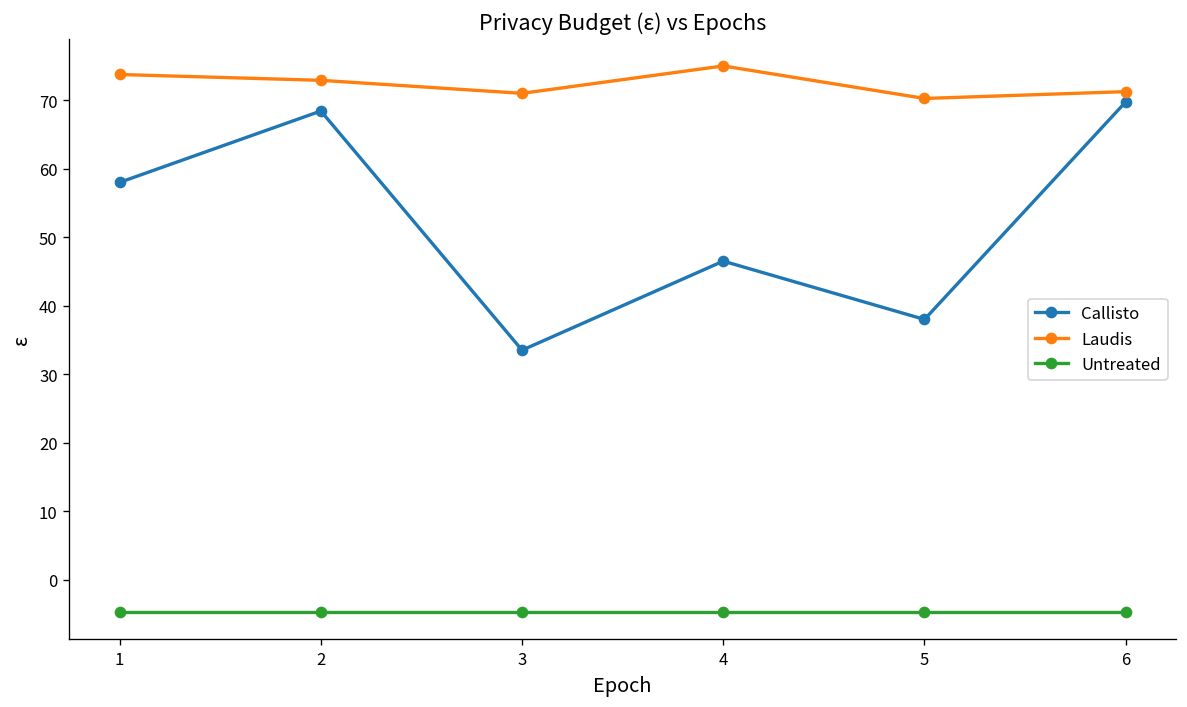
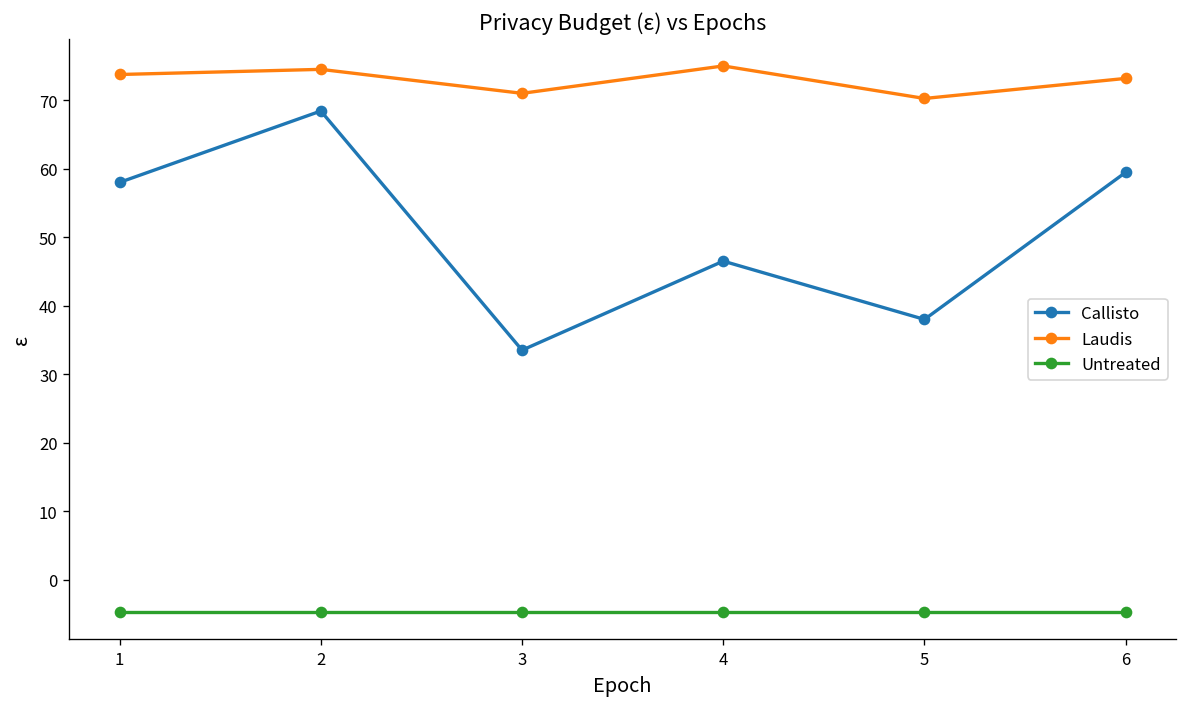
  {
    "Callisto": {
      "1": 58,
      "2": 68,
      "3": 34,
      "4": 47,
      "5": 38,
-     "6": 70
+     "6": 59
    },
    "Laudis": {
      "1": 74,
-     "2": 73,
+     "2": 75,
      "3": 71,
      "4": 75,
      "5": 70,
-     "6": 71
+     "6": 73
    },
    "Untreated": {
      "1": -5,
      "2": -5,
      "3": -5,
      "4": -5,
      "5": -5,
      "6": -5
    }
  }
